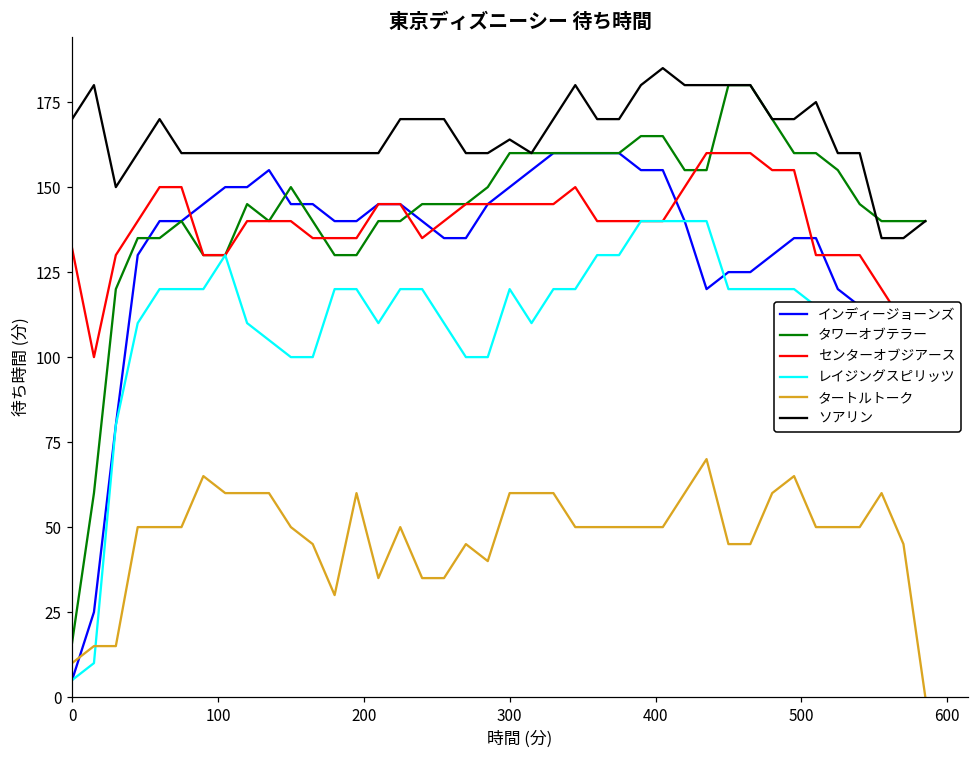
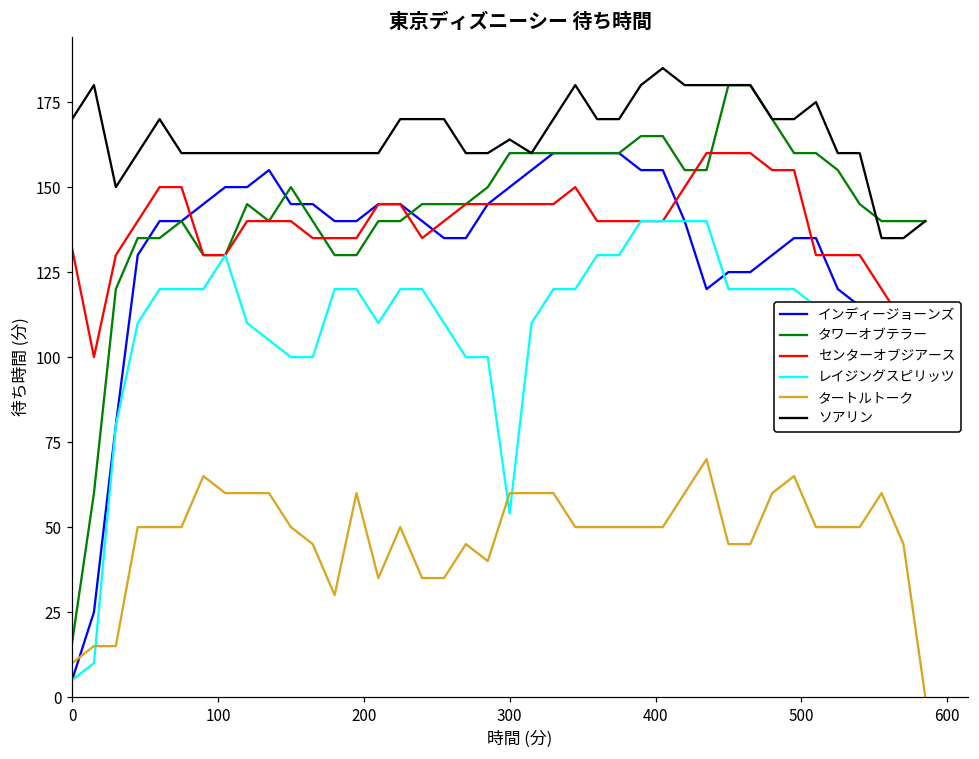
  {
    "インディージョーンズ": {
      "300": 150
    },
    "タワーオブテラー": {
      "0": 16,
      "300": 160
    },
    "センターオブジアース": {
      "0": 132,
      "300": 145
    },
    "レイジングスピリッツ": {
-     "300": 120
+     "300": 54
    },
    "タートルトーク": {
      "0": 10,
      "300": 60
    },
    "ソアリン": {
      "0": 170,
      "300": 164
    }
  }
